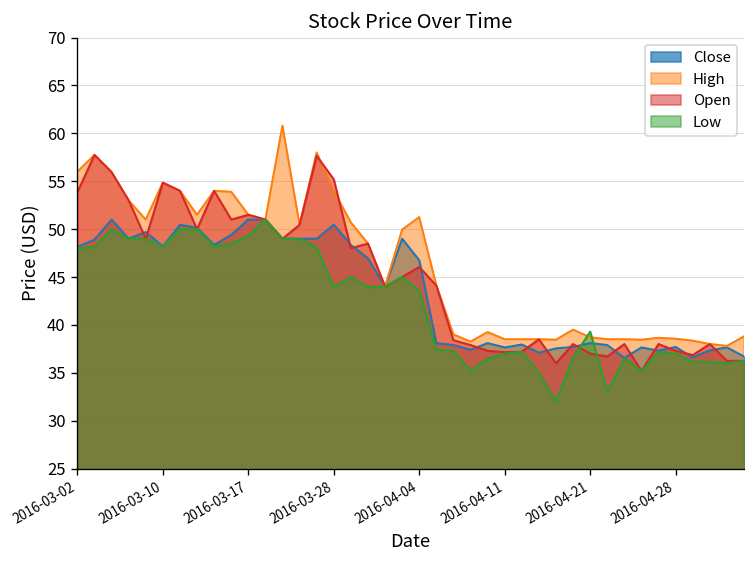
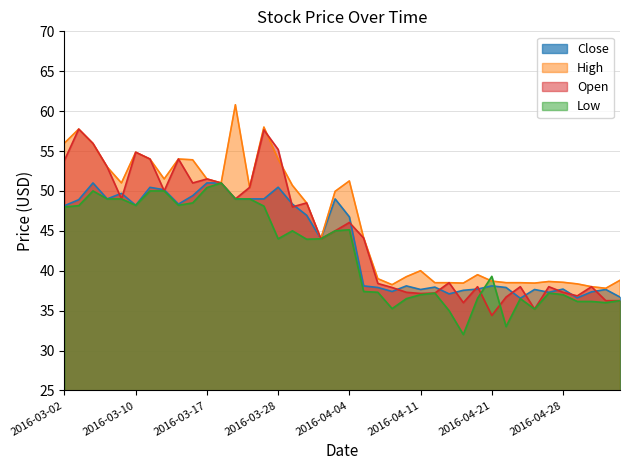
  {
    "Close": {
      "2016-03-17": 51,
      "2016-03-28": 50,
      "2016-04-04": 47,
      "2016-04-11": 38,
      "2016-04-21": 38,
      "2016-04-28": 38
    },
    "High": {
      "2016-03-02": 56,
      "2016-03-28": 54,
      "2016-04-04": 51,
-     "2016-04-11": 39,
+     "2016-04-11": 40,
      "2016-04-21": 39,
      "2016-04-28": 39
    },
    "Open": {
      "2016-03-02": 54,
      "2016-03-28": 55,
      "2016-04-04": 46,
-     "2016-04-21": 37
+     "2016-04-21": 34
    },
    "Low": {
-     "2016-03-17": 49,
+     "2016-03-17": 50,
      "2016-03-28": 44,
-     "2016-04-04": 44,
+     "2016-04-04": 45,
      "2016-04-21": 39
    }
  }
